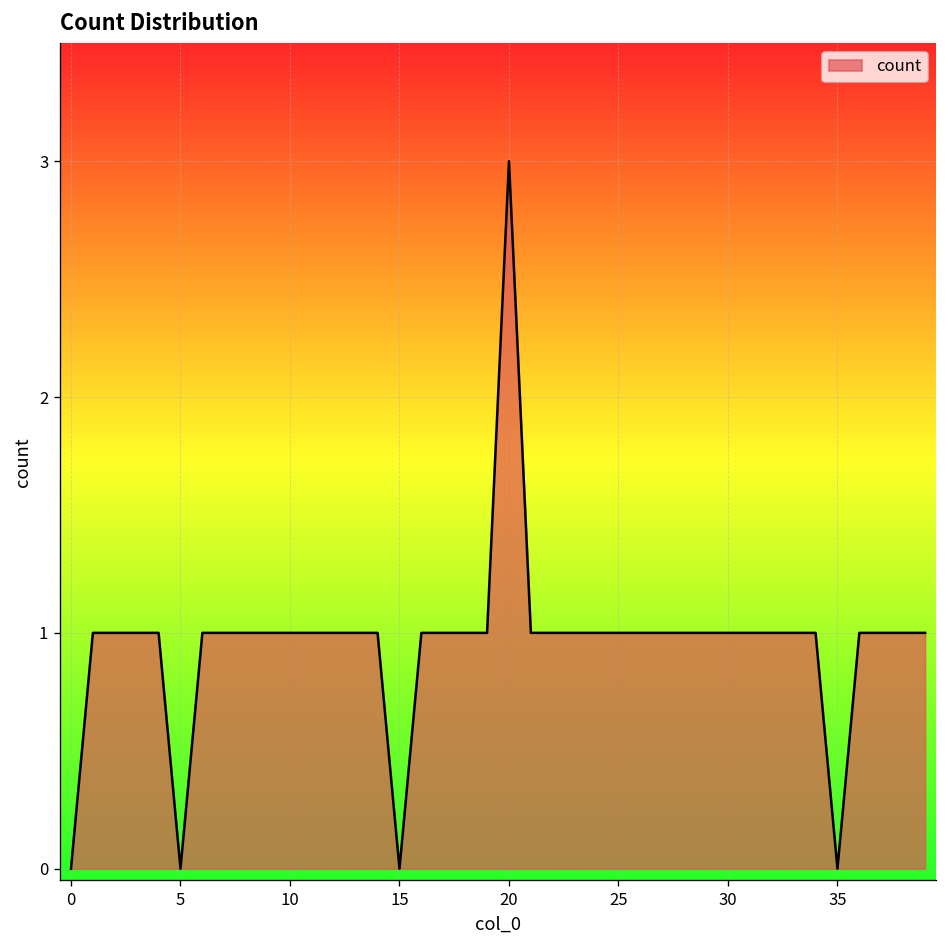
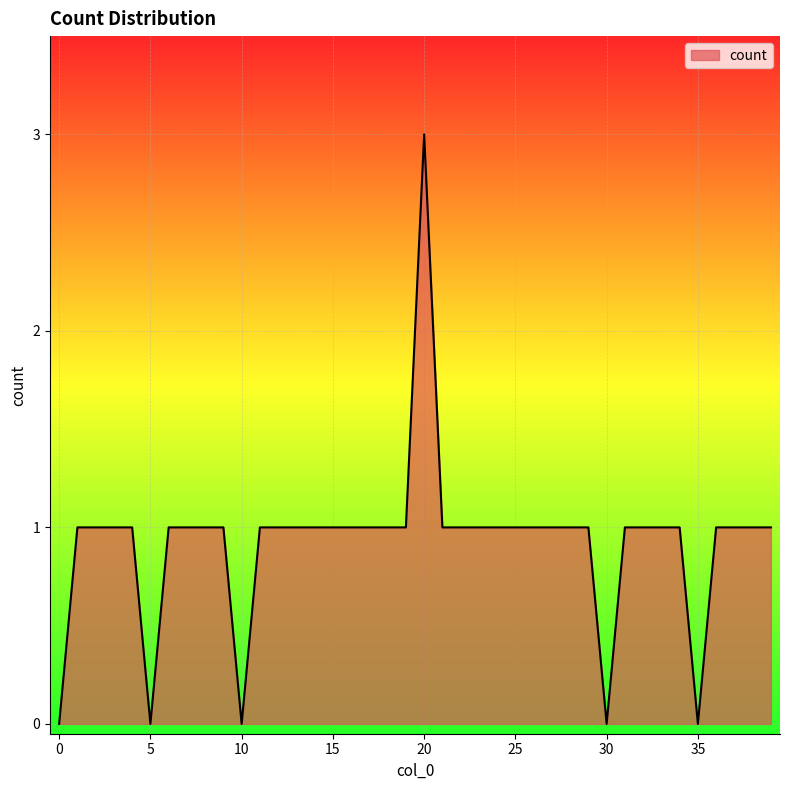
  {
    "0": 0,
    "5": 0,
-   "10": 1,
-   "15": 0,
+   "10": 0,
+   "15": 1,
    "20": 3,
    "25": 1,
-   "30": 1,
+   "30": 0,
    "35": 0
  }
